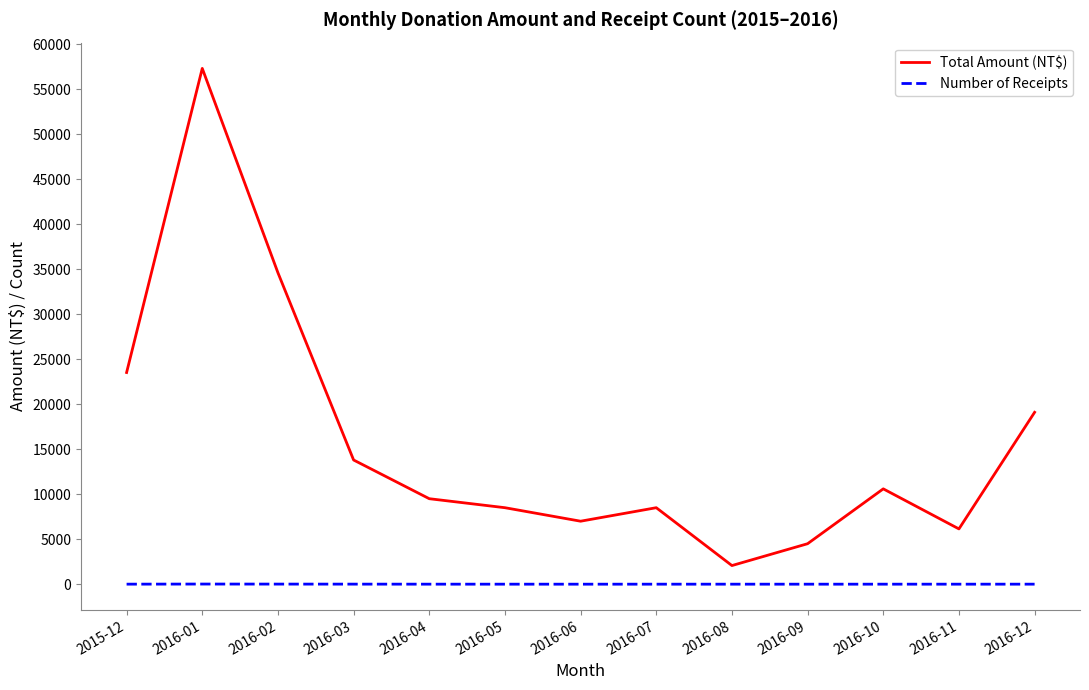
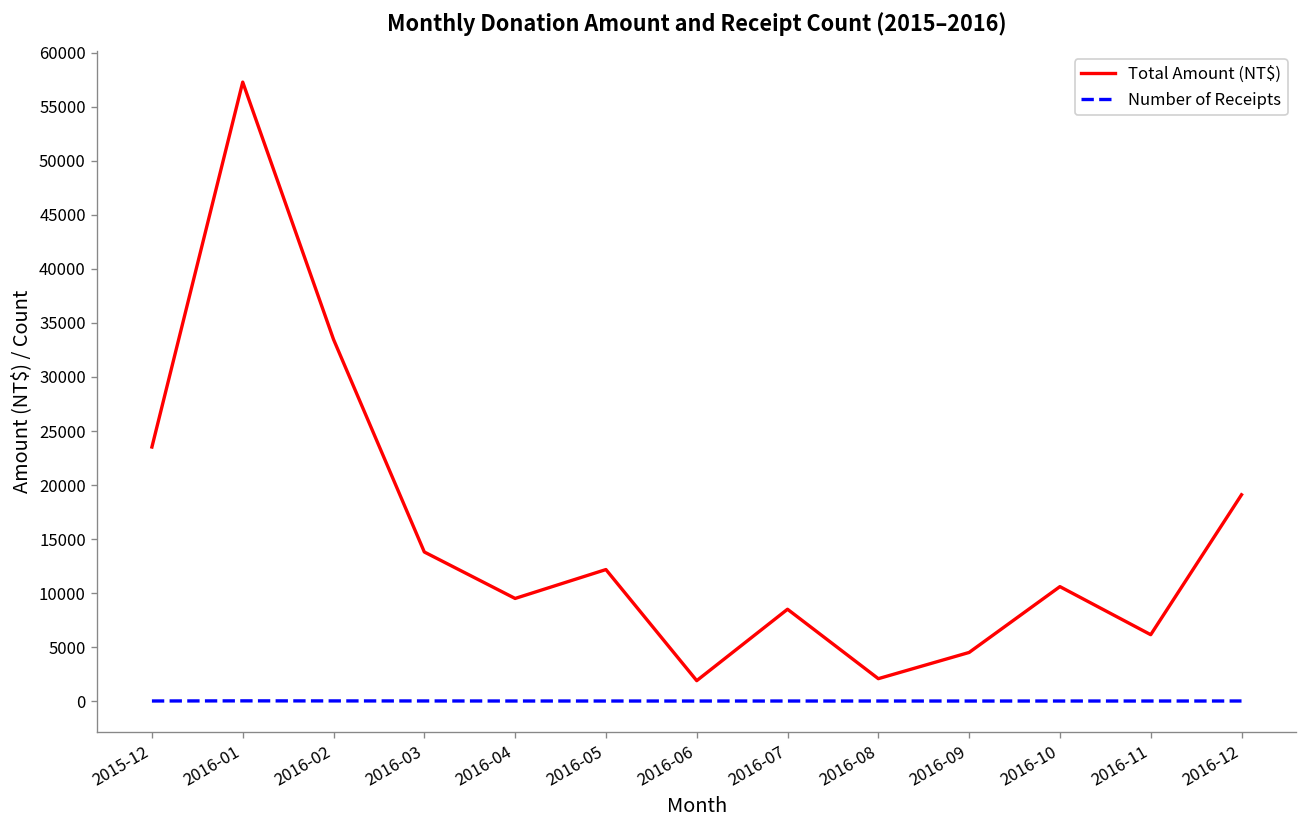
  {
    "Total Amount (NT$)": {
      "2015-12": 24000,
      "2016-01": 57000,
-     "2016-02": 35000,
+     "2016-02": 33000,
      "2016-03": 14000,
      "2016-04": 10000,
-     "2016-05": 9000,
-     "2016-06": 7000,
+     "2016-05": 12000,
+     "2016-06": 2000,
      "2016-07": 9000,
      "2016-08": 2000,
      "2016-09": 5000,
      "2016-10": 11000,
      "2016-11": 6000,
      "2016-12": 19000
    },
    "Number of Receipts": {
      "2015-12": 0,
      "2016-01": 0,
      "2016-02": 0,
      "2016-03": 0,
      "2016-04": 0,
      "2016-05": 0,
      "2016-06": 0,
      "2016-07": 0,
      "2016-08": 0,
      "2016-09": 0,
      "2016-10": 0,
      "2016-11": 0,
      "2016-12": 0
    }
  }
